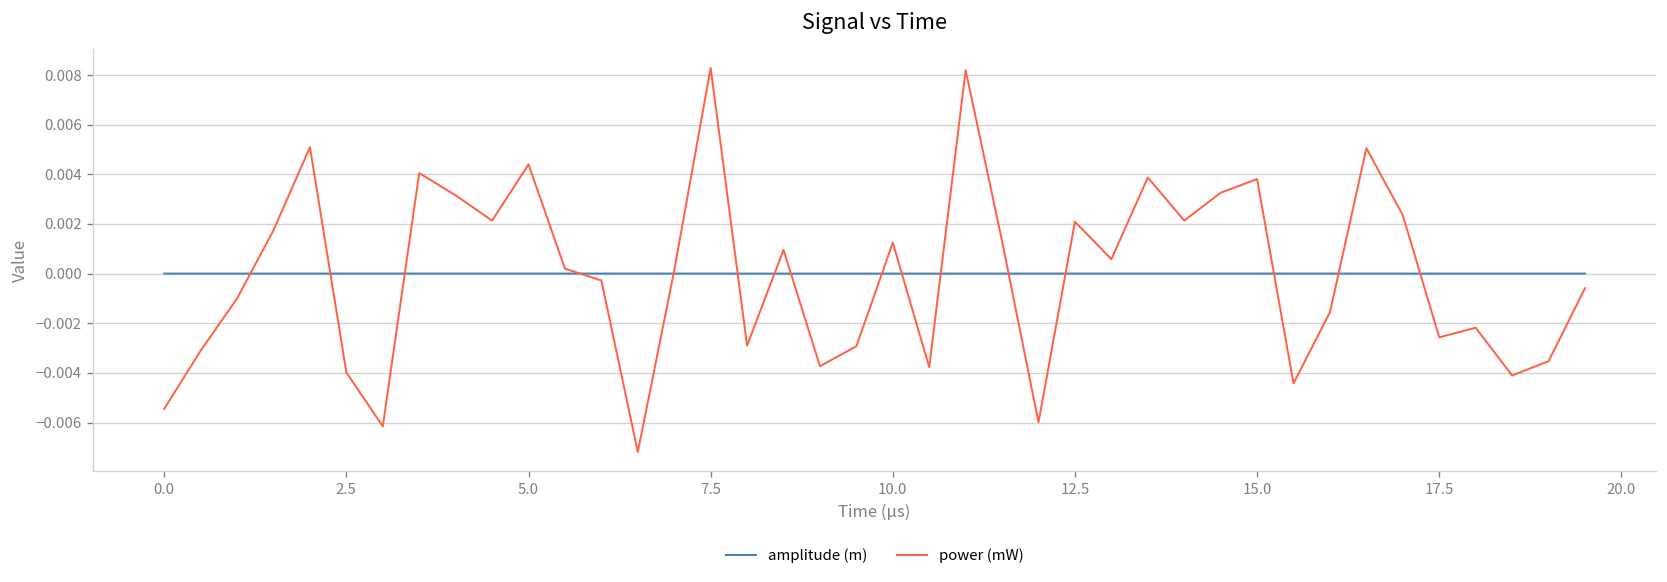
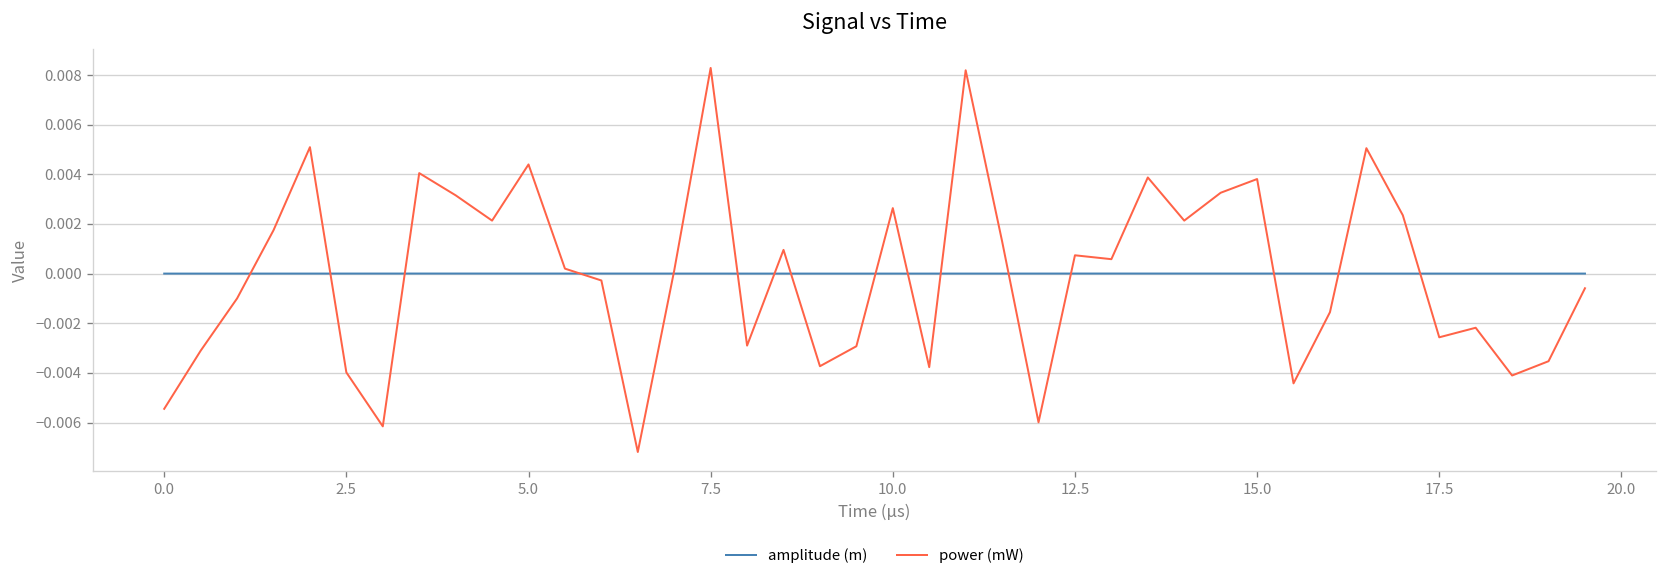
  {
    "amplitude (m)": {
      "0.0": 0.0000,
      "2.5": 0.0000,
      "5.0": 0.0000,
      "7.5": 0.0000,
      "10.0": 0.0000,
      "12.5": 0.0000,
      "15.0": 0.0000,
      "17.5": 0.0000
    },
    "power (mW)": {
      "0.0": -0.0054,
      "2.5": -0.0040,
      "5.0": 0.0044,
      "7.5": 0.0083,
-     "10.0": 0.0012,
-     "12.5": 0.0021,
+     "10.0": 0.0026,
+     "12.5": 0.0007,
      "15.0": 0.0038,
      "17.5": -0.0026
    }
  }
